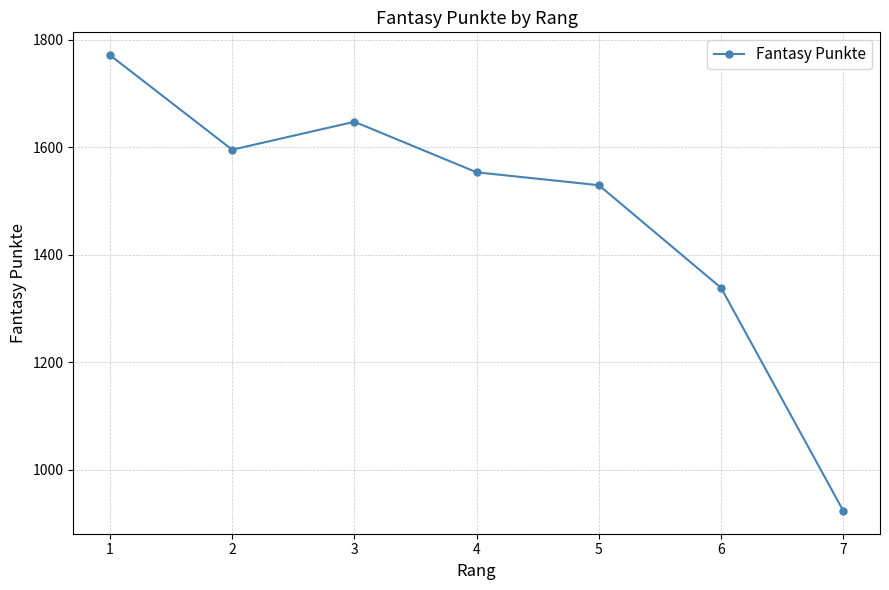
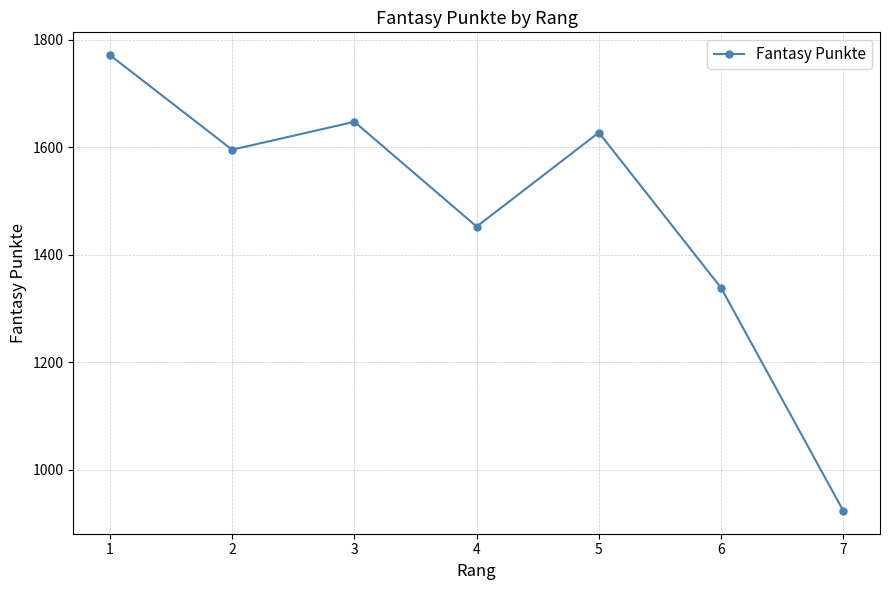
  {
    "1": 1770,
    "2": 1600,
    "3": 1650,
-   "4": 1550,
-   "5": 1530,
+   "4": 1450,
+   "5": 1630,
    "6": 1340,
    "7": 920
  }
